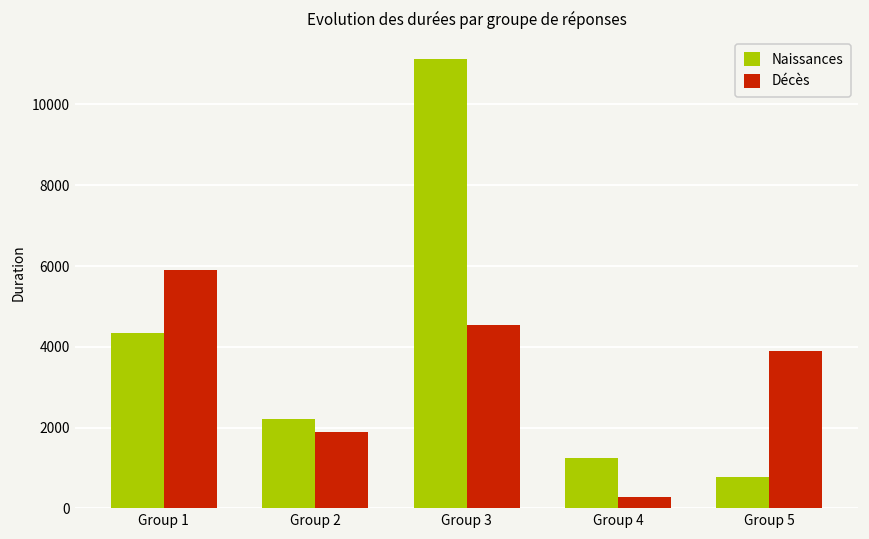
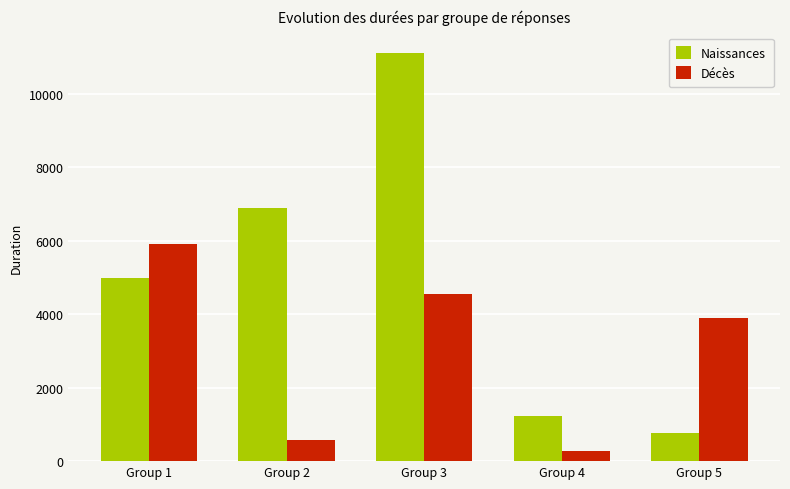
  {
    "Naissances": {
-     "Group 1": 4300,
-     "Group 2": 2200,
+     "Group 1": 5000,
+     "Group 2": 6900,
      "Group 3": 11100,
      "Group 4": 1200,
      "Group 5": 800
    },
    "Décès": {
      "Group 1": 5900,
-     "Group 2": 1900,
+     "Group 2": 600,
      "Group 3": 4500,
      "Group 4": 300,
      "Group 5": 3900
    }
  }
